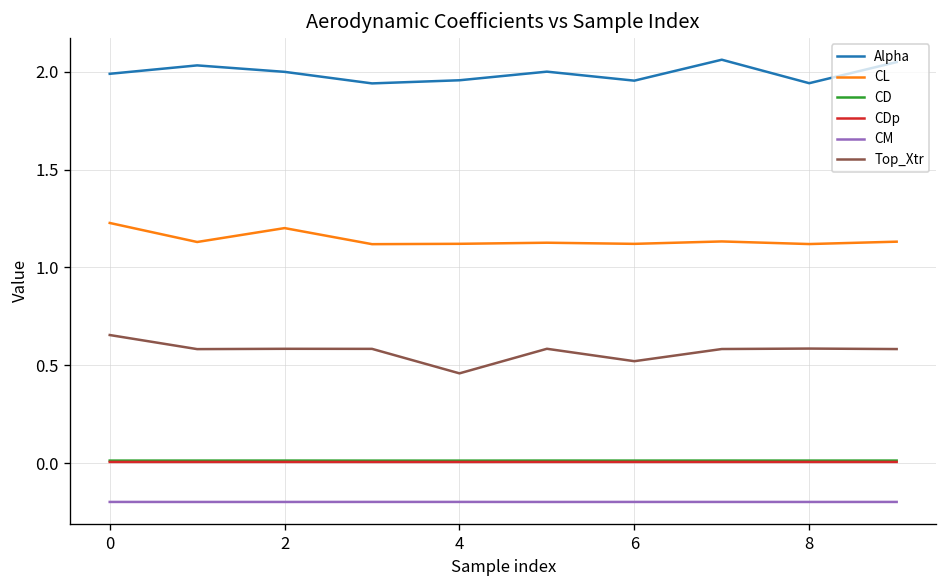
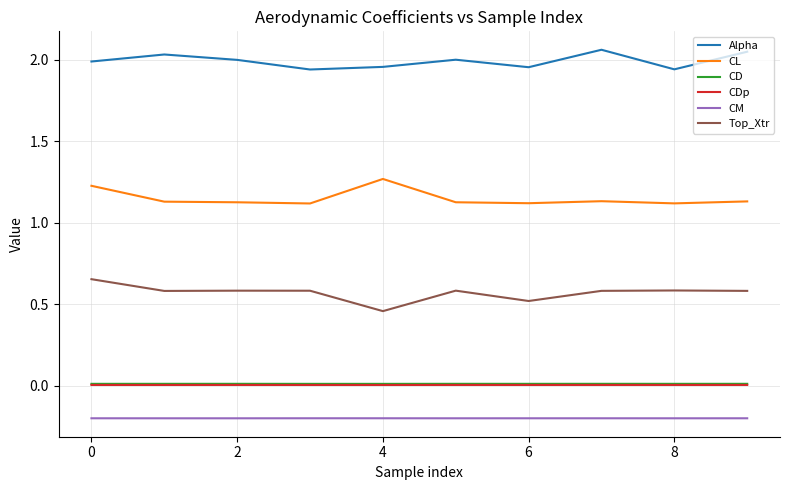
  {
    "Alpha": {
      "0": 1.99,
      "2": 2.00,
      "4": 1.96,
      "6": 1.95,
      "8": 1.94
    },
    "CL": {
      "0": 1.23,
-     "2": 1.20,
-     "4": 1.12,
+     "2": 1.13,
+     "4": 1.27,
      "6": 1.12,
      "8": 1.12
    },
    "CM": {
      "0": -0.20,
      "2": -0.20,
      "4": -0.20,
      "6": -0.20,
      "8": -0.20
    },
    "Top_Xtr": {
      "0": 0.65,
      "2": 0.58,
      "4": 0.46,
      "6": 0.52,
      "8": 0.59
    }
  }
